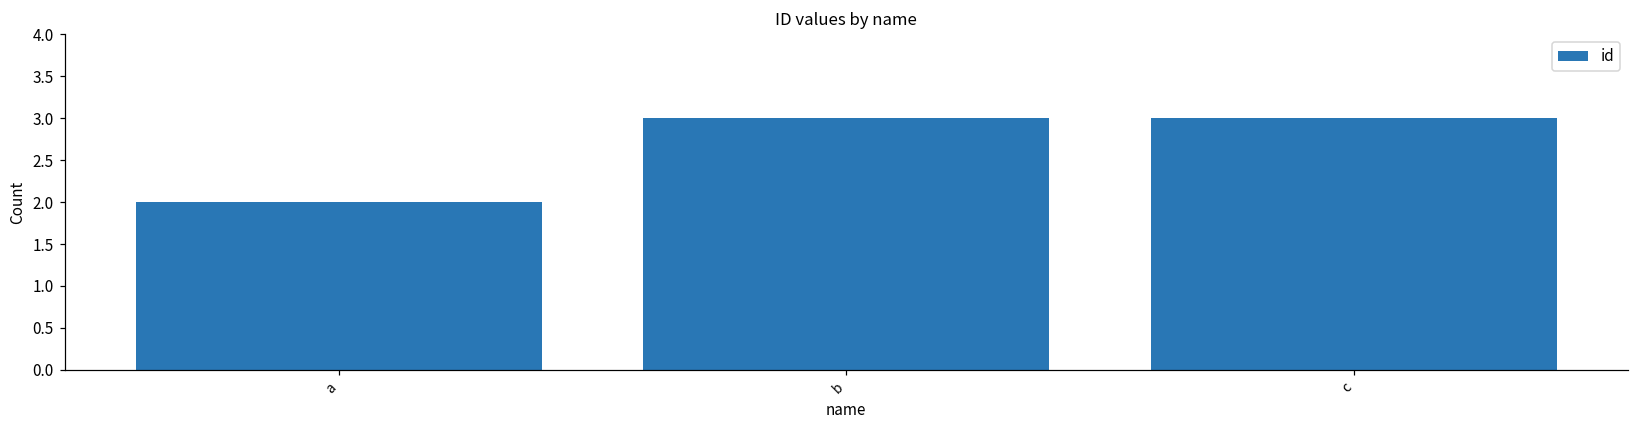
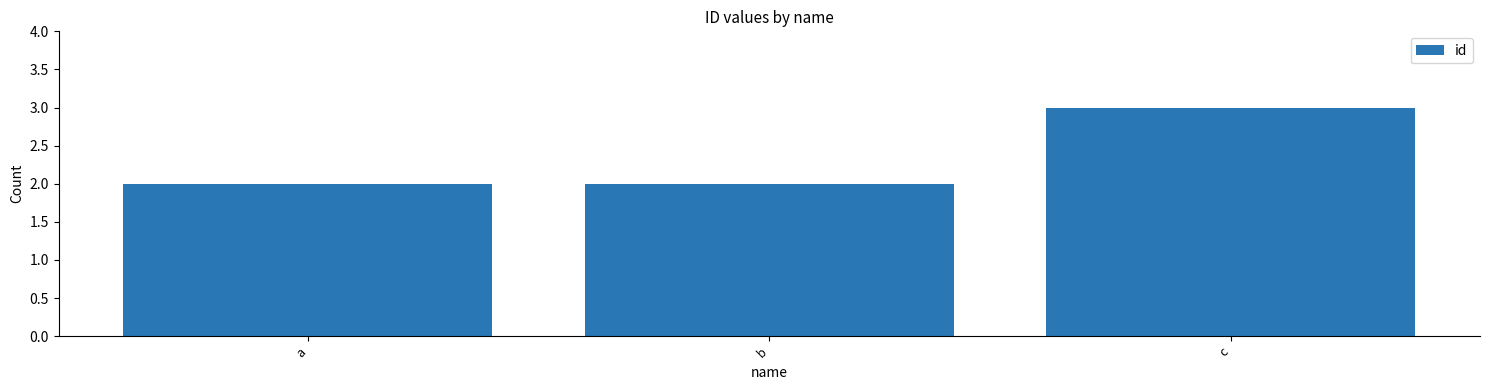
  {
    "a": 2,
-   "b": 3,
+   "b": 2,
    "c": 3
  }
